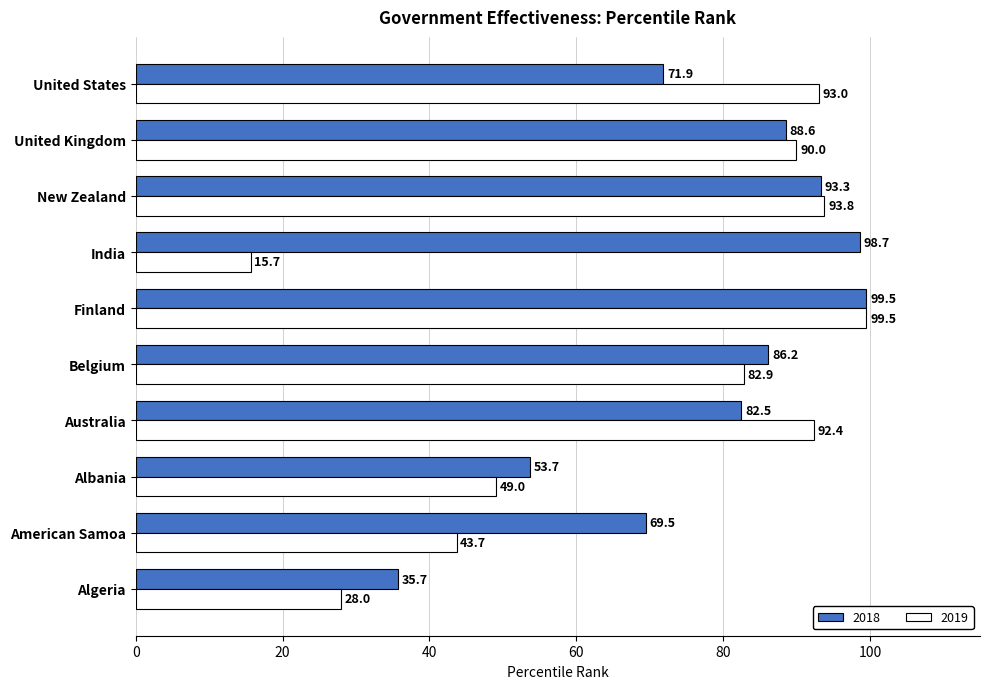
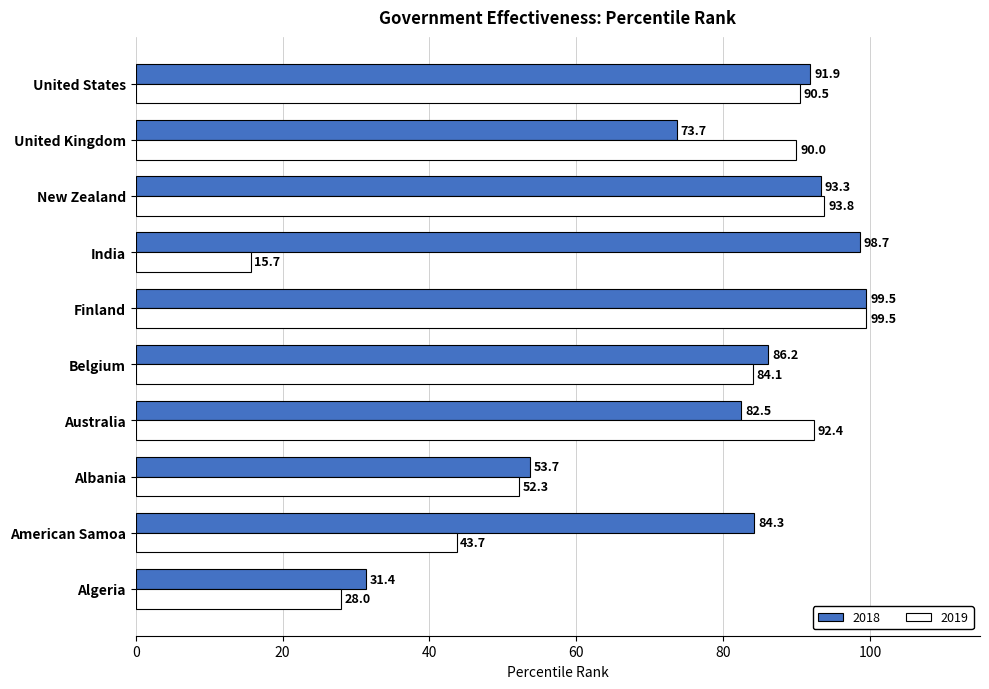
  {
    "2018": {
-     "United States": 71.9,
-     "United Kingdom": 88.6,
+     "United States": 91.9,
+     "United Kingdom": 73.7,
      "New Zealand": 93.3,
      "India": 98.7,
      "Finland": 99.5,
      "Belgium": 86.2,
      "Australia": 82.5,
      "Albania": 53.7,
-     "American Samoa": 69.5,
-     "Algeria": 35.7
+     "American Samoa": 84.3,
+     "Algeria": 31.4
    },
    "2019": {
-     "United States": 93.0,
+     "United States": 90.5,
      "United Kingdom": 90.0,
      "New Zealand": 93.8,
      "India": 15.7,
      "Finland": 99.5,
-     "Belgium": 82.9,
+     "Belgium": 84.1,
      "Australia": 92.4,
-     "Albania": 49.0,
+     "Albania": 52.3,
      "American Samoa": 43.7,
      "Algeria": 28.0
    }
  }
